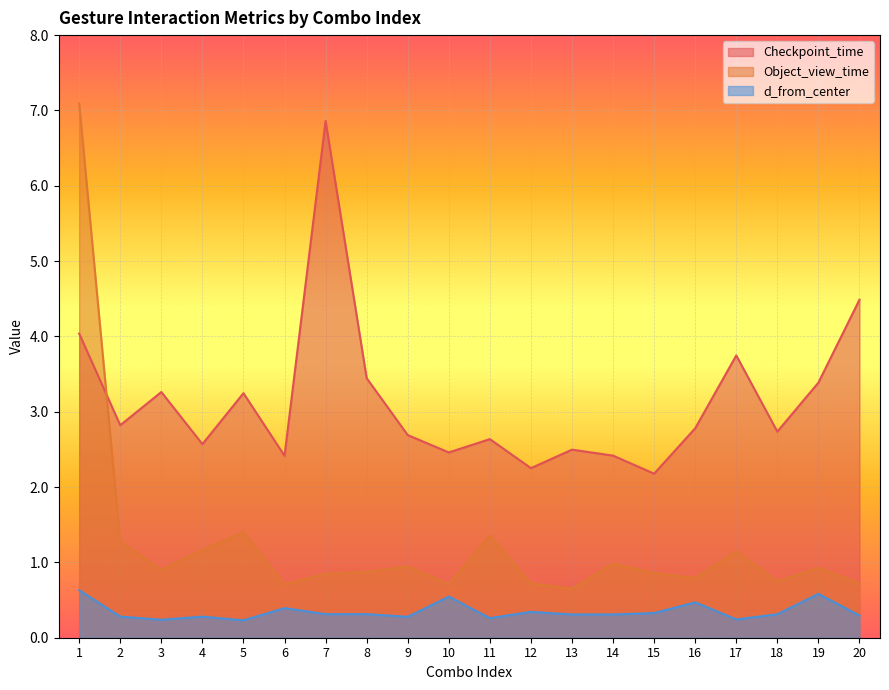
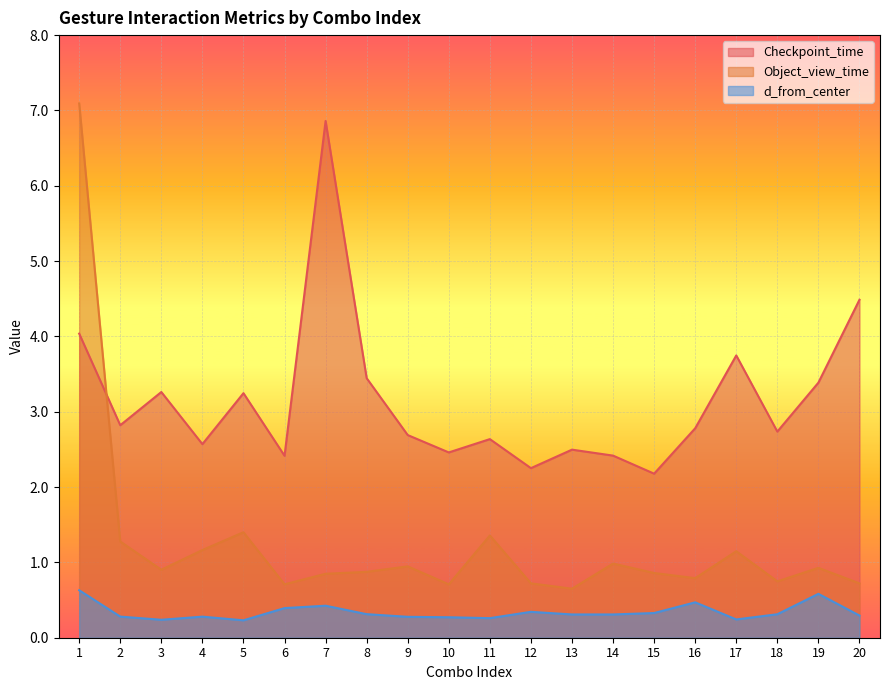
  {
    "d_from_center": {
      "1": 0.6,
      "2": 0.3,
      "3": 0.2,
      "4": 0.3,
      "5": 0.2,
      "6": 0.4,
-     "7": 0.3,
+     "7": 0.4,
      "8": 0.3,
      "9": 0.3,
-     "10": 0.5,
+     "10": 0.3,
      "11": 0.3,
      "12": 0.3,
      "13": 0.3,
      "14": 0.3,
      "15": 0.3,
      "16": 0.5,
      "17": 0.2,
      "18": 0.3,
      "19": 0.6,
      "20": 0.3
    }
  }
